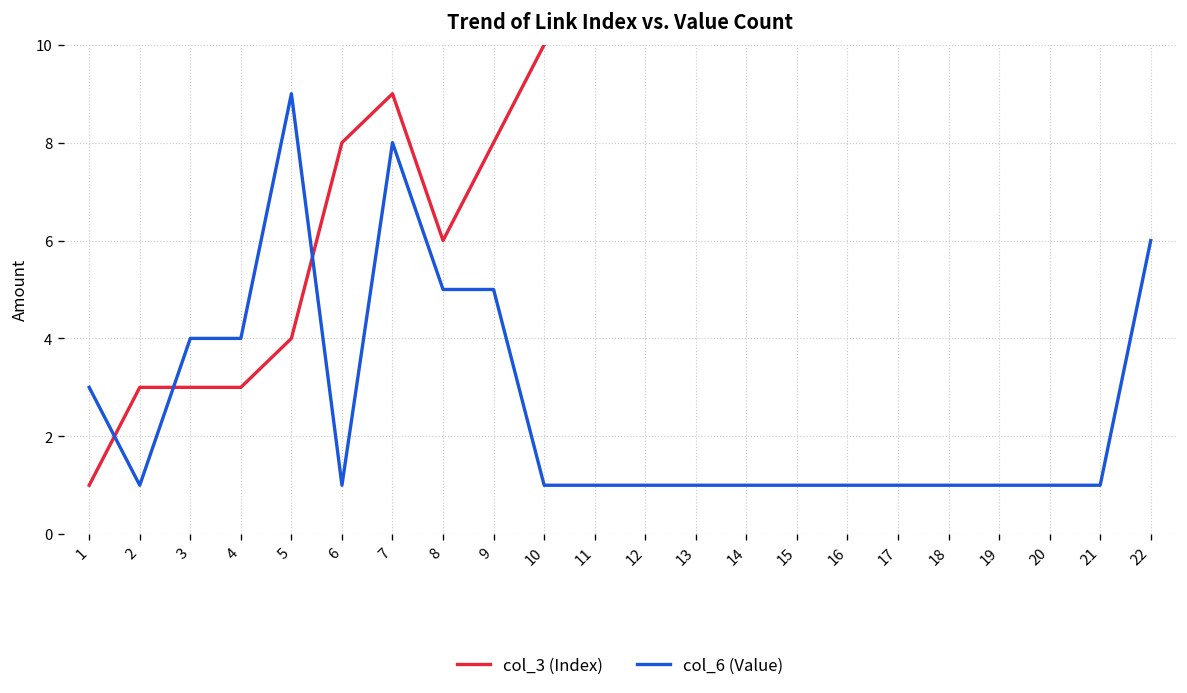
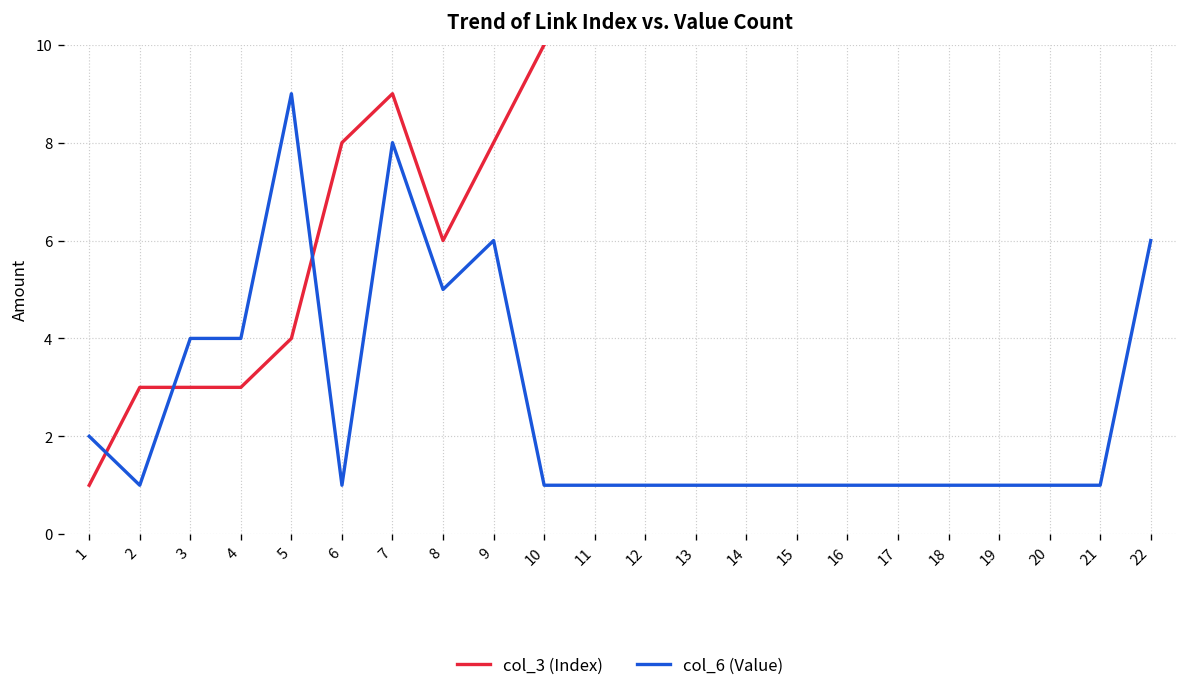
  {
    "col_3 (Index)": {
      "1": 1,
      "2": 3,
      "3": 3,
      "4": 3,
      "5": 4,
      "6": 8,
      "7": 9,
      "8": 6,
      "9": 8,
      "10": 10
    },
    "col_6 (Value)": {
-     "1": 3,
+     "1": 2,
      "2": 1,
      "3": 4,
      "4": 4,
      "5": 9,
      "6": 1,
      "7": 8,
      "8": 5,
-     "9": 5,
+     "9": 6,
      "10": 1,
      "11": 1,
      "12": 1,
      "13": 1,
      "14": 1,
      "15": 1,
      "16": 1,
      "17": 1,
      "18": 1,
      "19": 1,
      "20": 1,
      "21": 1,
      "22": 6
    }
  }
